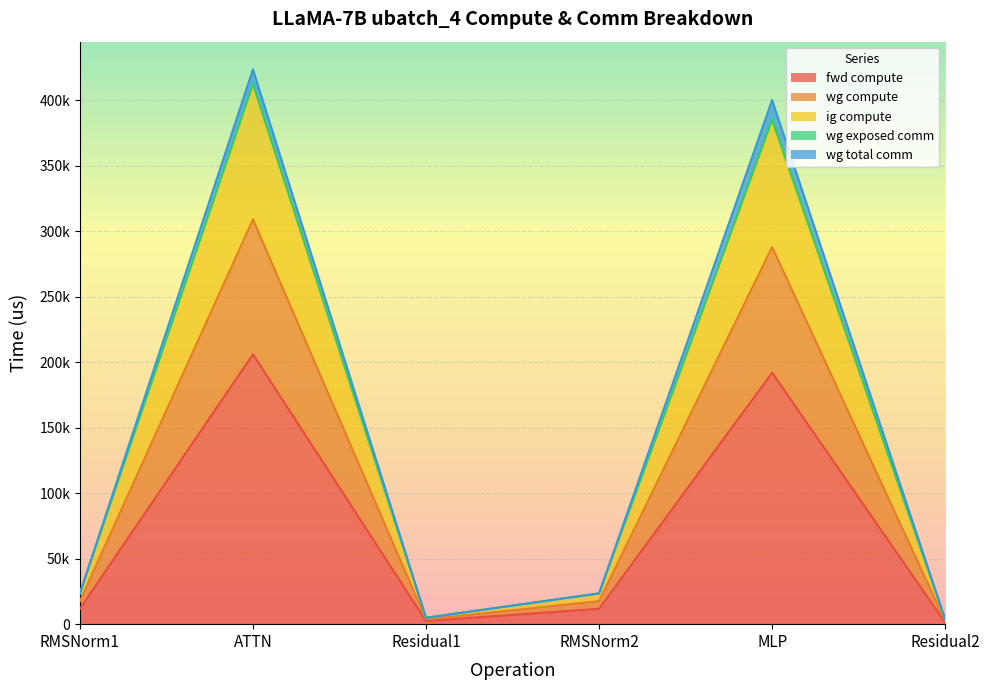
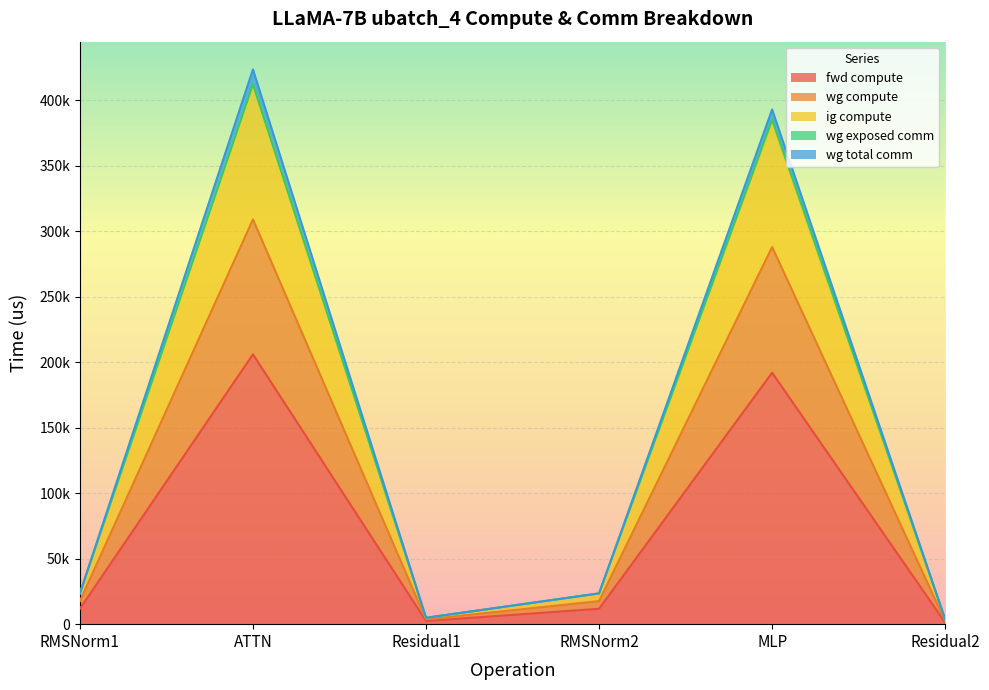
  {
    "wg total comm": {
      "ATTN": 11000,
-     "MLP": 15000
+     "MLP": 8000
    }
  }
